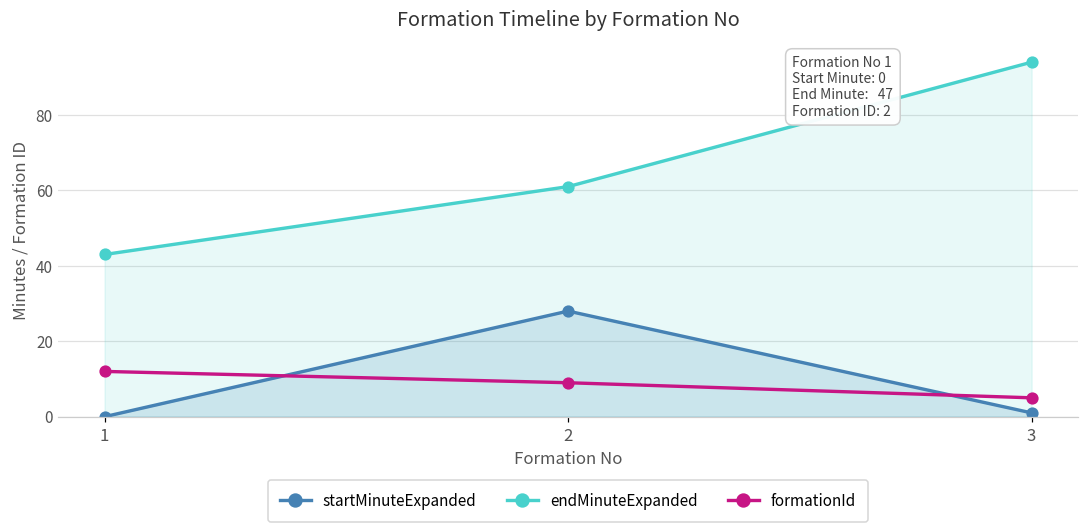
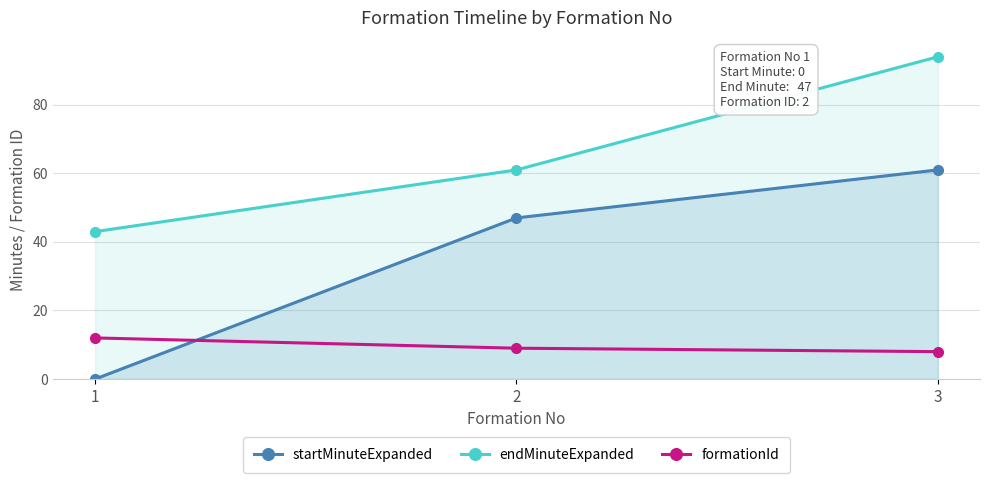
  {
    "startMinuteExpanded": {
      "1": 0,
-     "2": 28,
-     "3": 1
+     "2": 47,
+     "3": 61
    },
    "endMinuteExpanded": {
      "1": 43,
      "2": 61,
      "3": 94
    },
    "formationId": {
      "1": 12,
      "2": 9,
-     "3": 5
+     "3": 8
    }
  }
